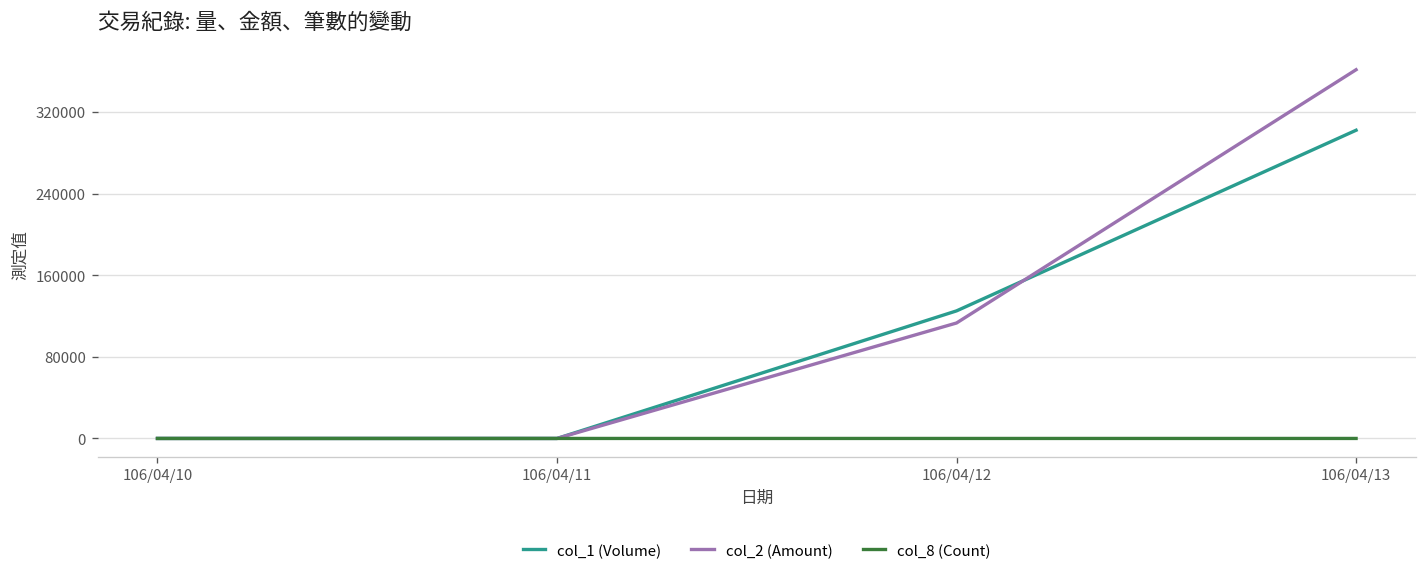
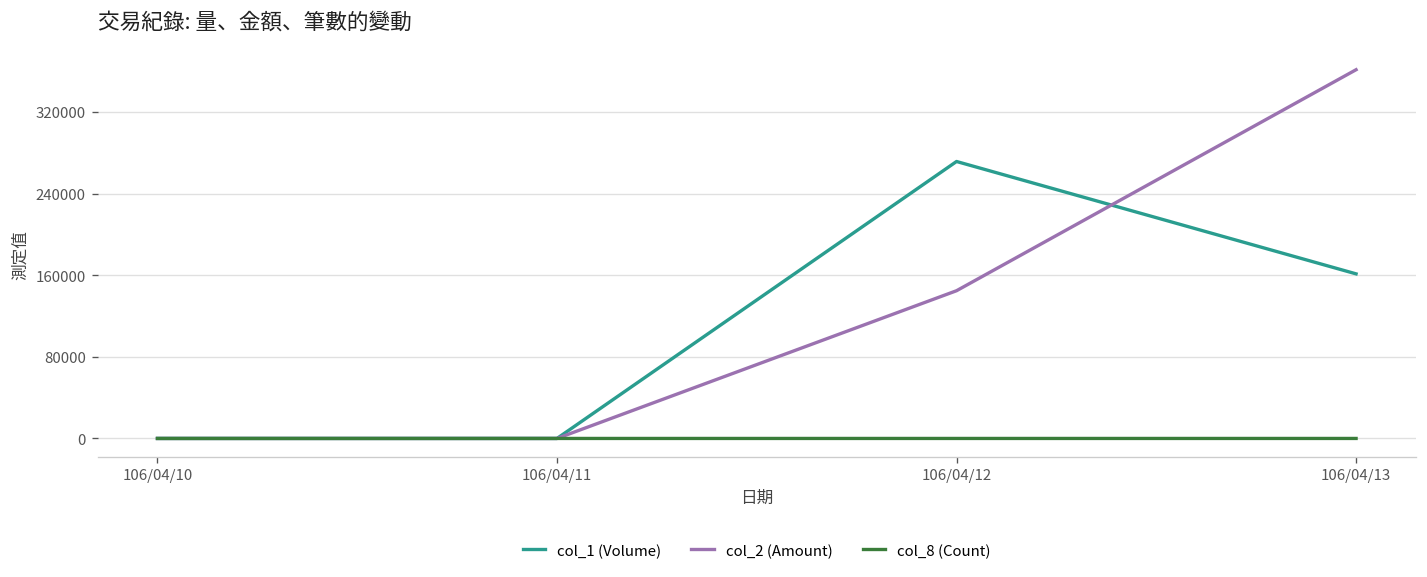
  {
    "col_1 (Volume)": {
-     "106/04/12": 130000,
-     "106/04/13": 300000
+     "106/04/12": 270000,
+     "106/04/13": 160000
    },
    "col_2 (Amount)": {
-     "106/04/12": 110000,
+     "106/04/12": 140000,
      "106/04/13": 360000
    },
    "col_8 (Count)": {
      "106/04/12": 0,
      "106/04/13": 0
    }
  }
